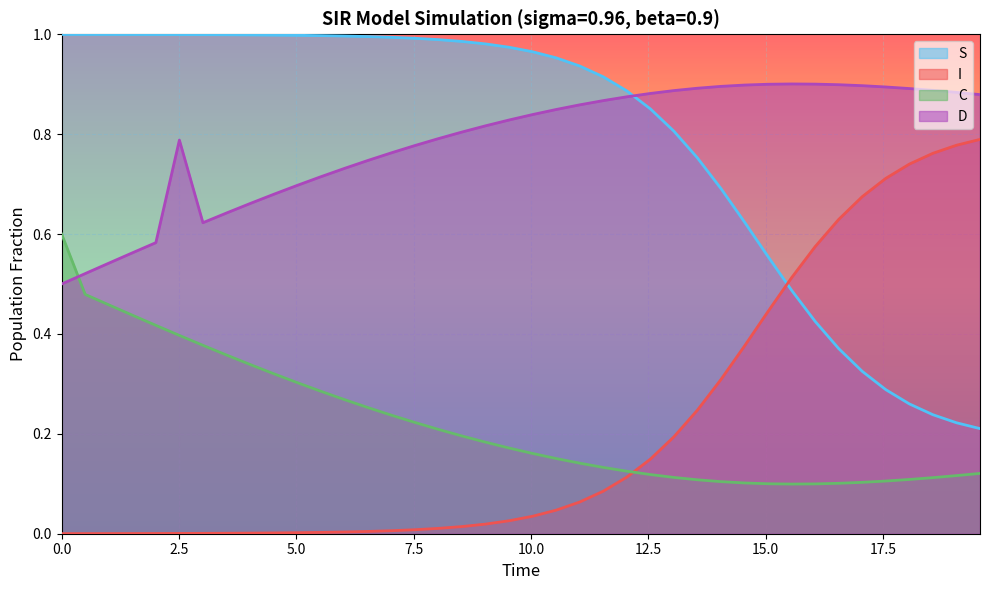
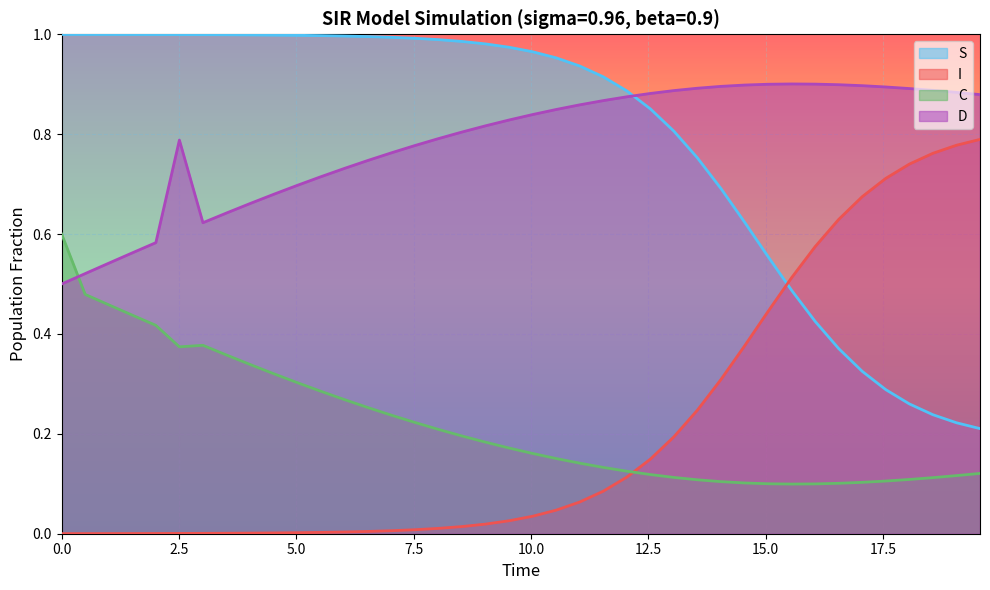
  {
    "S": {
      "0.0": 1.00,
      "2.5": 1.00
    },
    "I": {
      "0.0": 0.00,
      "2.5": 0.00
    },
    "C": {
      "0.0": 0.60,
-     "2.5": 0.40
+     "2.5": 0.37
    },
    "D": {
      "0.0": 0.50,
      "2.5": 0.79
    }
  }
